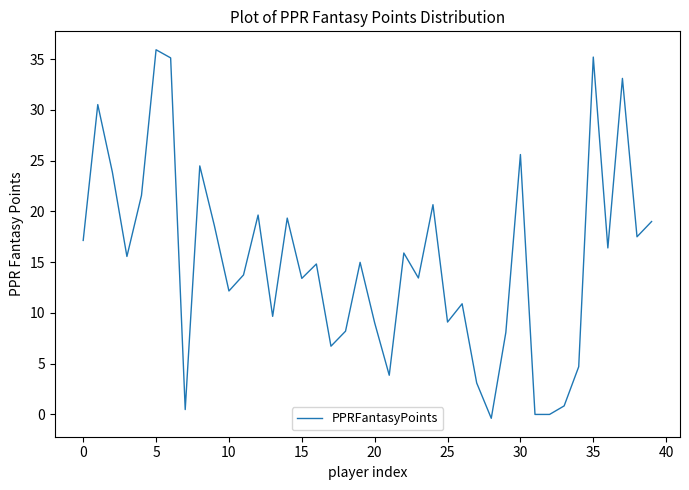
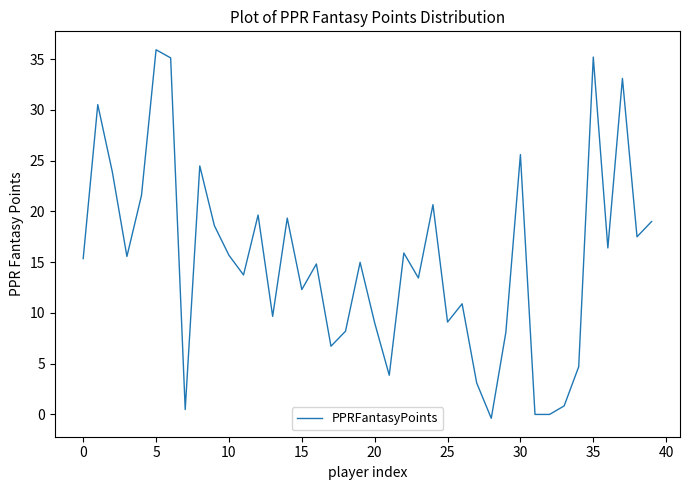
  {
-   "0": 17.1,
+   "0": 15.4,
    "5": 35.9,
-   "10": 12.2,
-   "15": 13.4,
+   "10": 15.7,
+   "15": 12.3,
    "20": 9.0,
    "25": 9.1,
    "30": 25.6,
    "35": 35.2
  }
